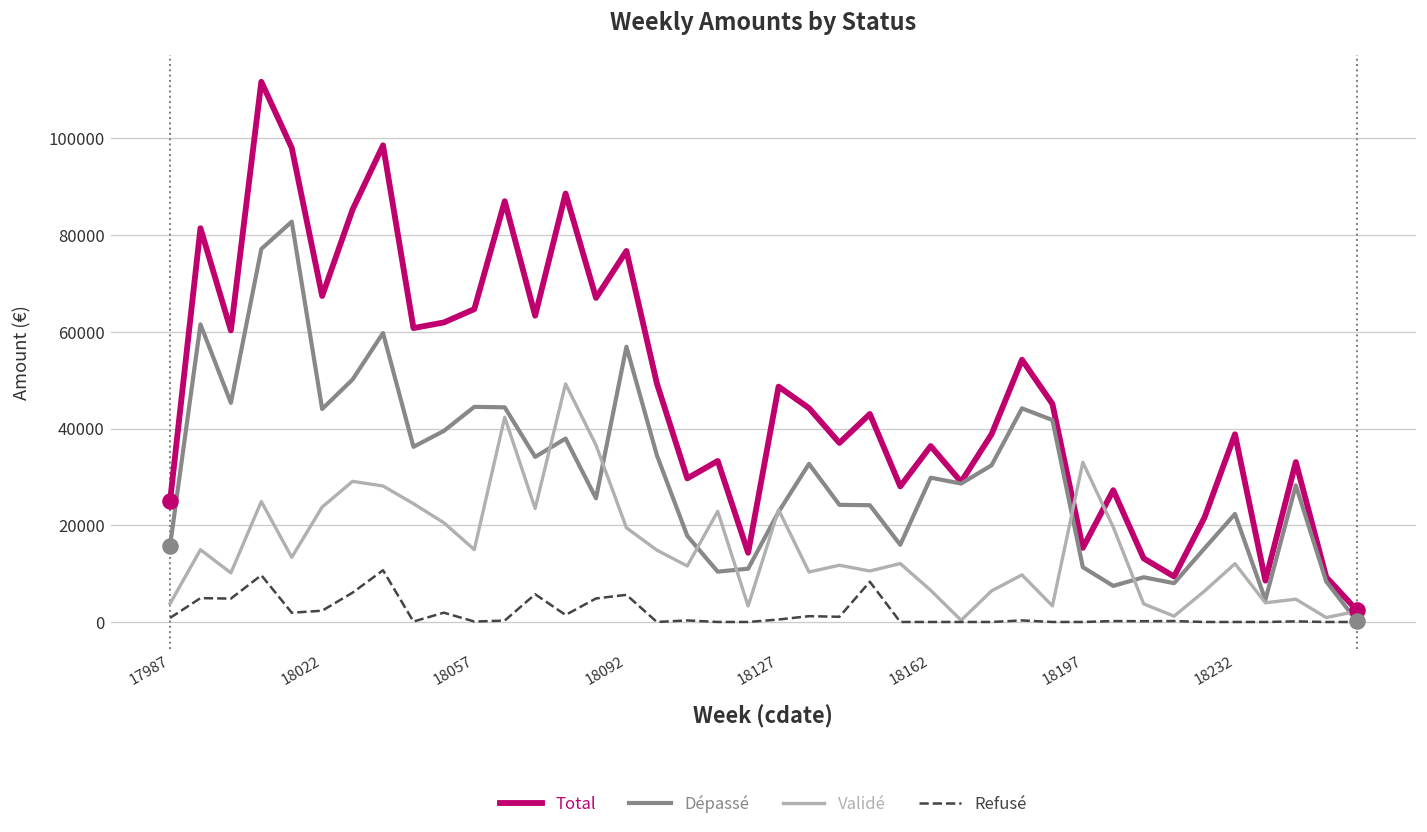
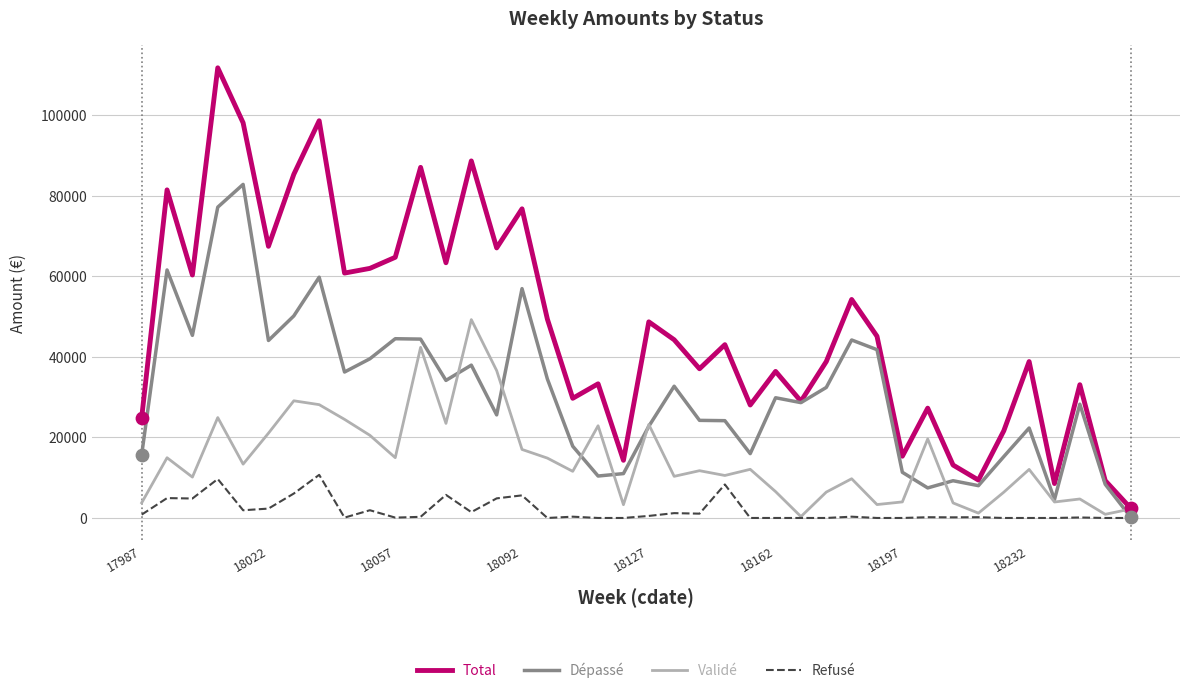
  {
    "Validé": {
      "17987": 4000,
-     "18022": 24000,
+     "18022": 21000,
      "18057": 15000,
-     "18092": 19000,
+     "18092": 17000,
      "18162": 7000,
-     "18197": 33000,
+     "18197": 4000,
      "18232": 12000
    },
    "Refusé": {
      "17987": 1000,
      "18022": 2000,
      "18057": 0,
      "18092": 6000,
      "18127": 1000,
      "18162": 0,
      "18197": 0,
      "18232": 0
    }
  }
